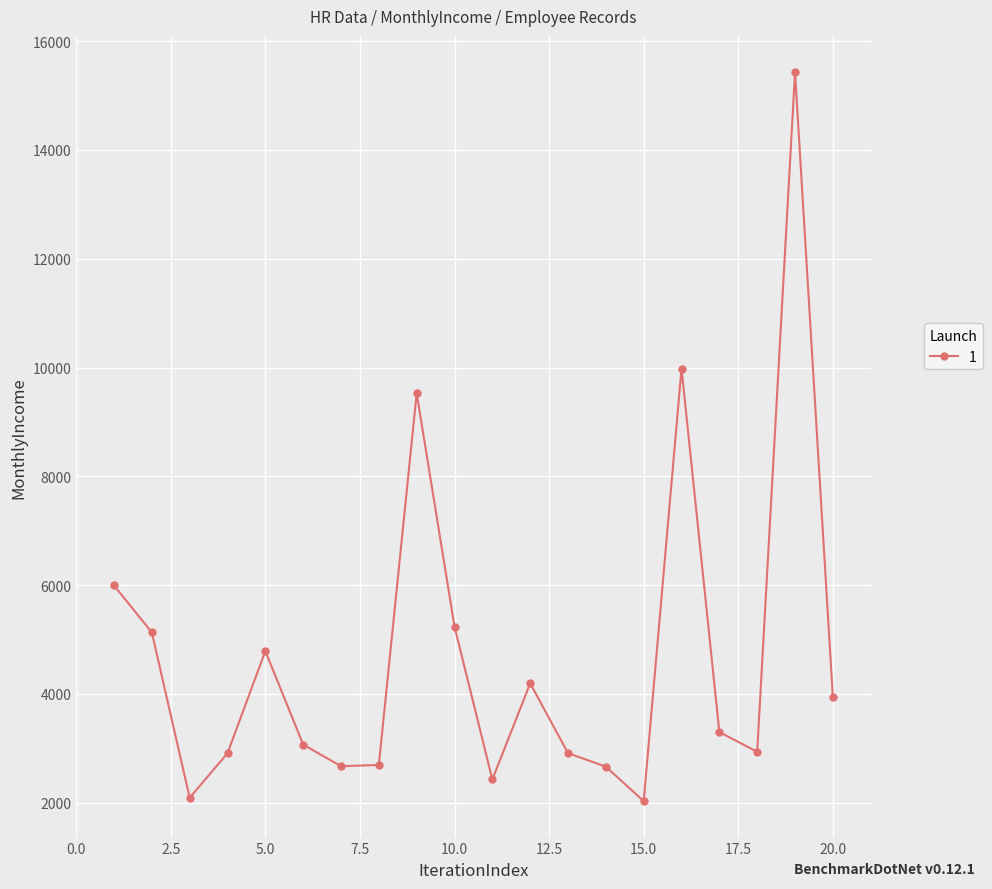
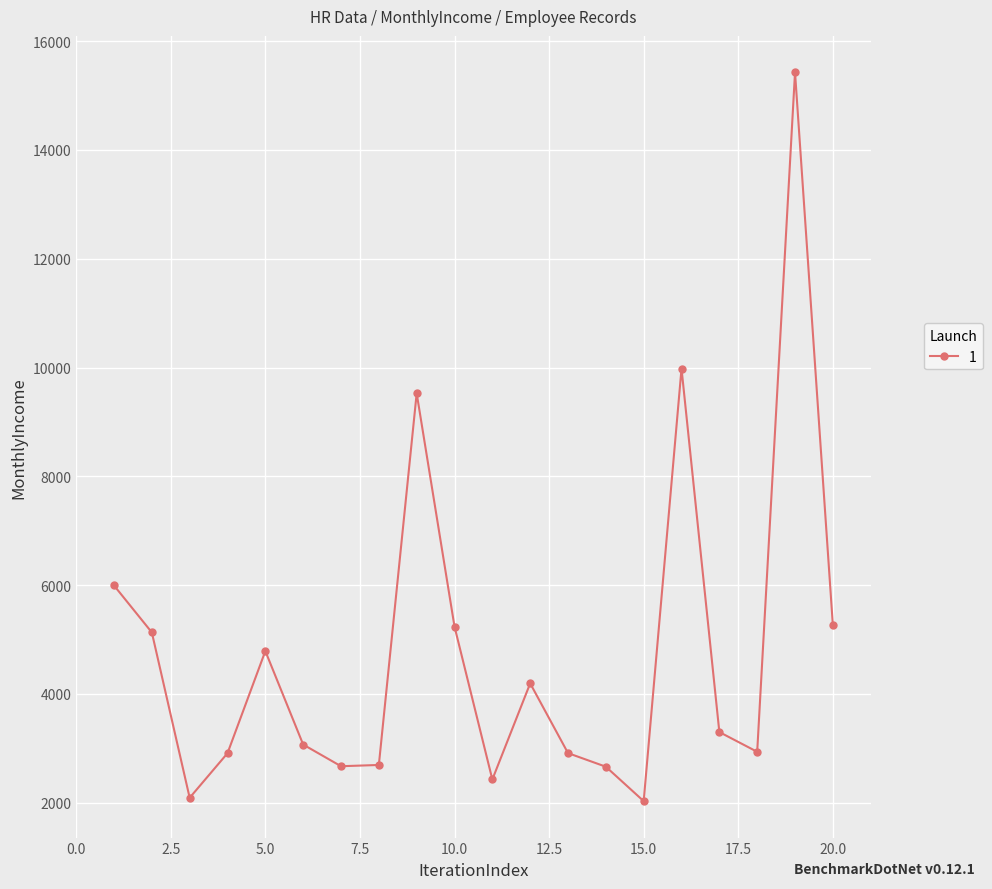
  {
    "5.0": 4800,
    "10.0": 5200,
    "15.0": 2000,
-   "20.0": 3900
+   "20.0": 5300
  }
